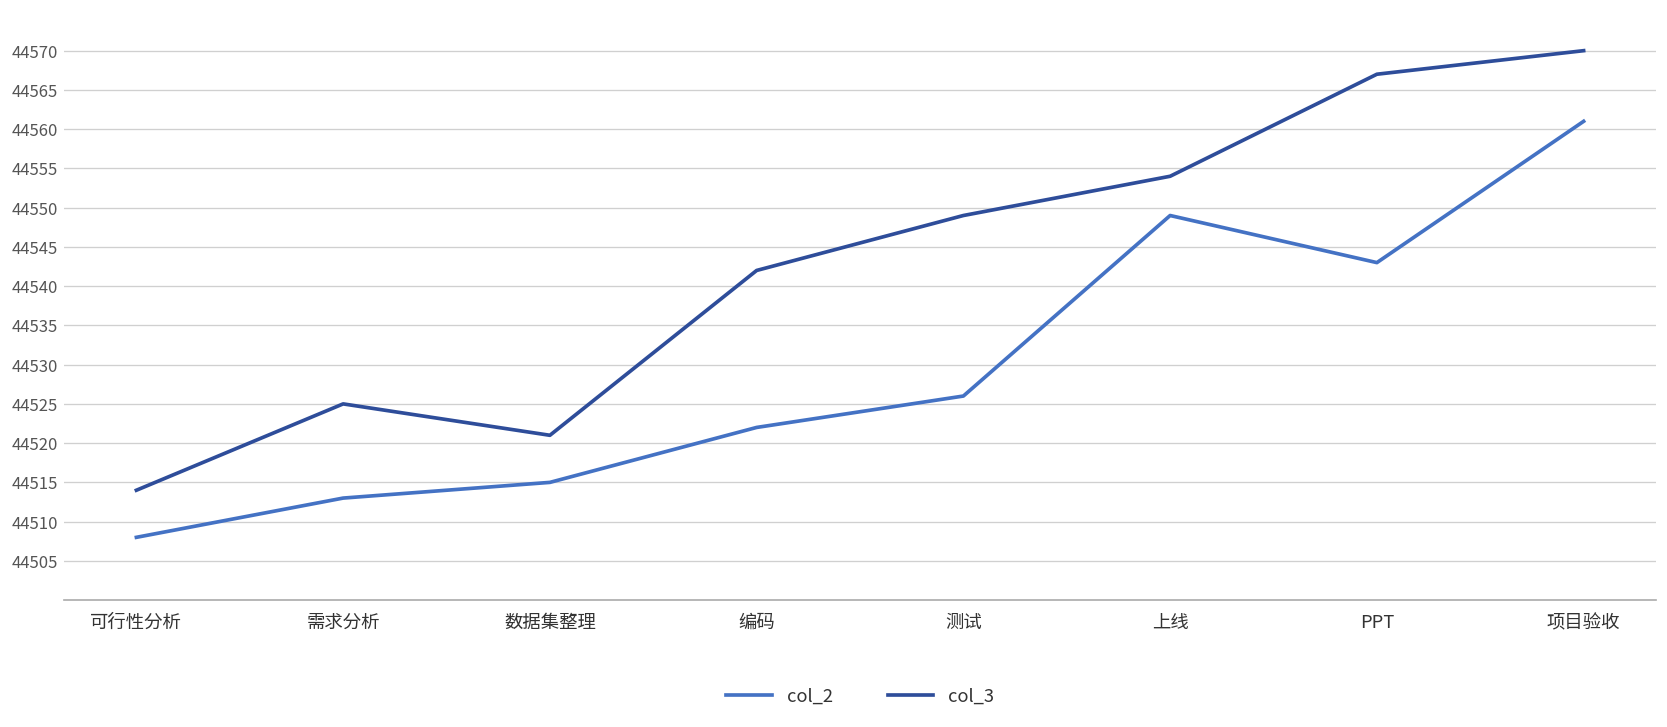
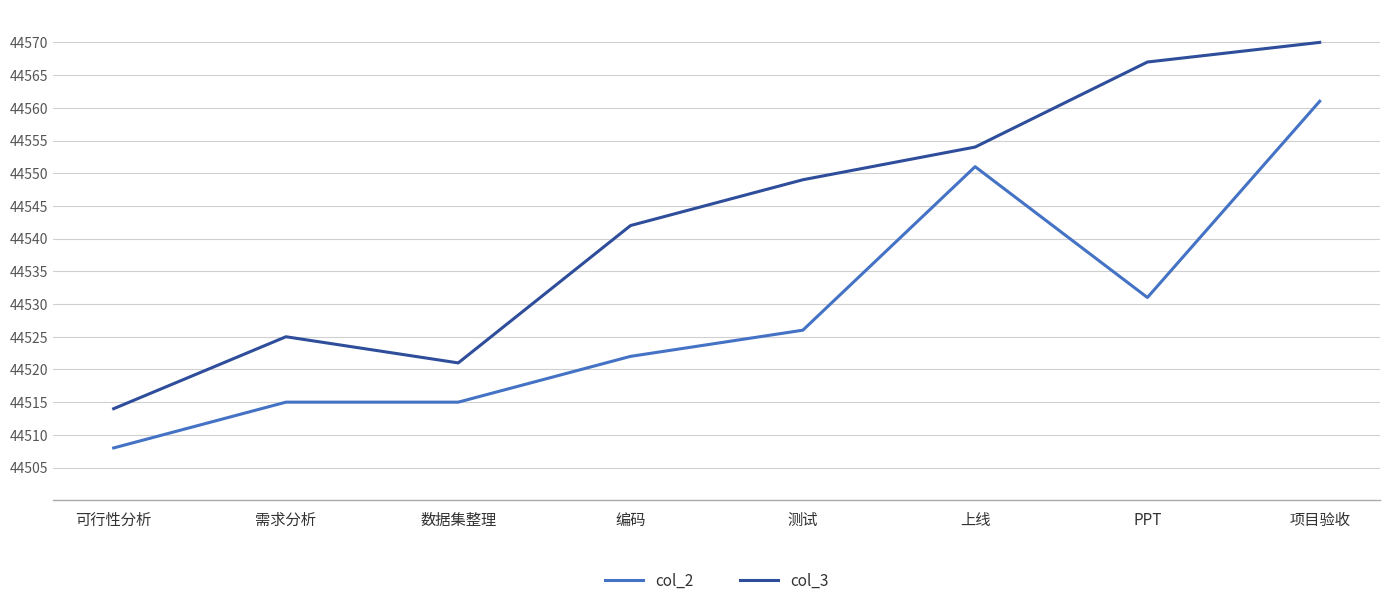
  {
    "col_2": {
      "可行性分析": 44508,
-     "需求分析": 44513,
+     "需求分析": 44515,
      "数据集整理": 44515,
      "编码": 44522,
      "测试": 44526,
-     "上线": 44549,
-     "PPT": 44543,
+     "上线": 44551,
+     "PPT": 44531,
      "项目验收": 44561
    },
    "col_3": {
      "可行性分析": 44514,
      "需求分析": 44525,
      "数据集整理": 44521,
      "编码": 44542,
      "测试": 44549,
      "上线": 44554,
      "PPT": 44567,
      "项目验收": 44570
    }
  }
